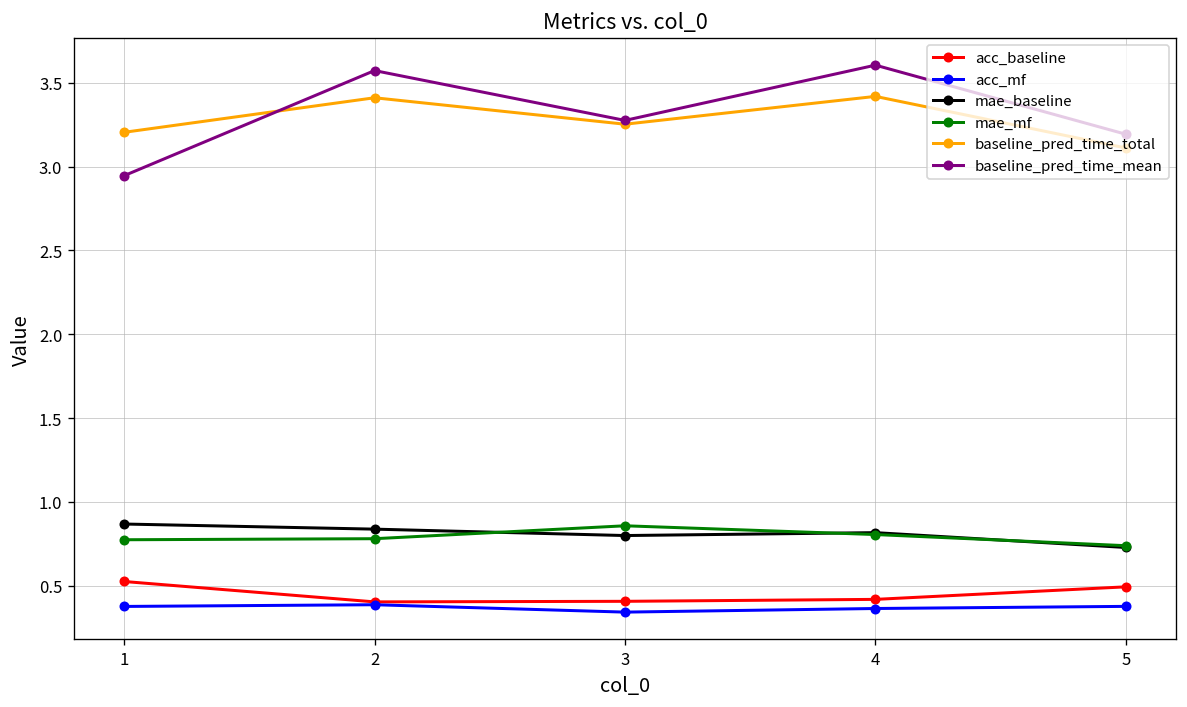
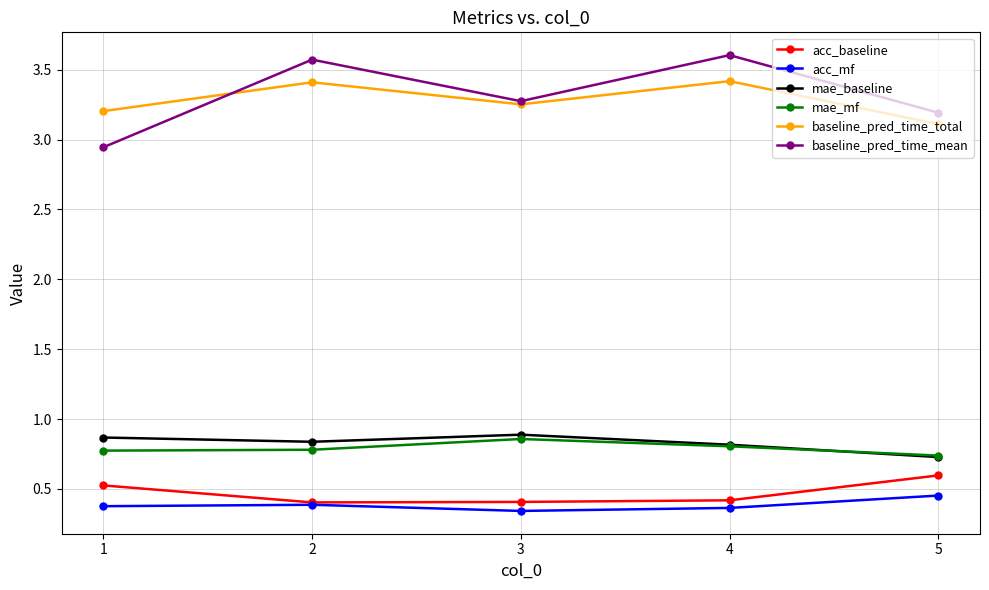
  {
    "acc_baseline": {
      "1": 0.53,
      "3": 0.41,
      "4": 0.42,
-     "5": 0.49
+     "5": 0.60
    },
    "acc_mf": {
      "1": 0.38,
      "3": 0.34,
      "4": 0.36,
-     "5": 0.38
+     "5": 0.45
    },
    "mae_baseline": {
      "1": 0.87,
      "2": 0.84,
-     "3": 0.80
+     "3": 0.89
    },
    "mae_mf": {
      "1": 0.77,
      "2": 0.78,
      "3": 0.86
    },
    "baseline_pred_time_total": {
      "1": 3.20,
      "2": 3.41,
      "3": 3.25,
      "4": 3.42
    },
    "baseline_pred_time_mean": {
      "1": 2.95,
      "2": 3.57,
      "3": 3.27,
      "4": 3.60
    }
  }
